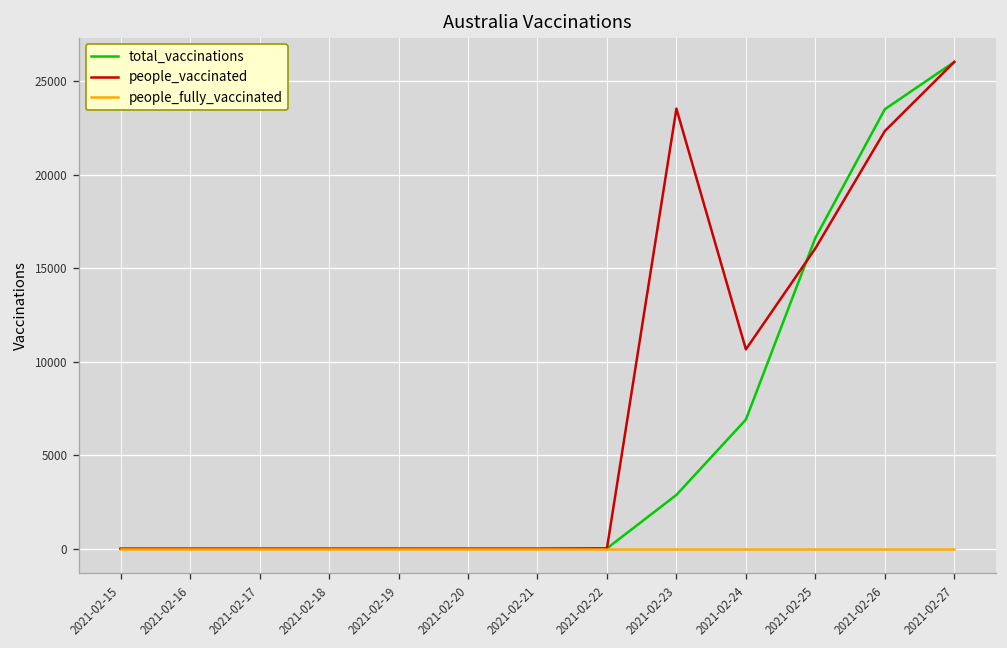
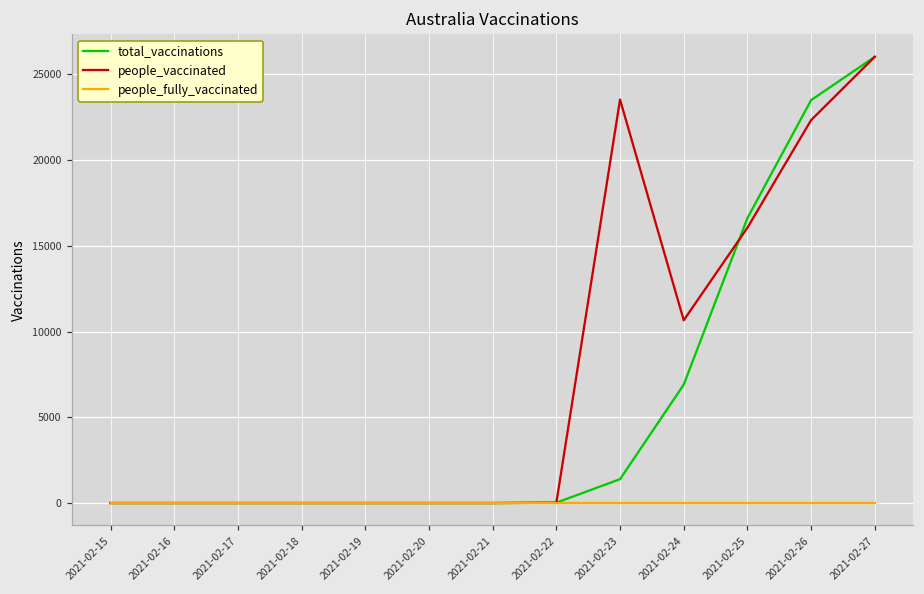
  {
    "total_vaccinations": {
-     "2021-02-23": 2900,
+     "2021-02-23": 1400,
      "2021-02-24": 6900,
      "2021-02-25": 16600,
      "2021-02-26": 23500
    },
    "people_vaccinated": {
      "2021-02-23": 23500,
      "2021-02-24": 10700,
      "2021-02-25": 16100,
      "2021-02-26": 22300
    },
    "people_fully_vaccinated": {
      "2021-02-23": 0,
      "2021-02-24": 0,
      "2021-02-25": 0,
      "2021-02-26": 0,
      "2021-02-27": 0
    }
  }
